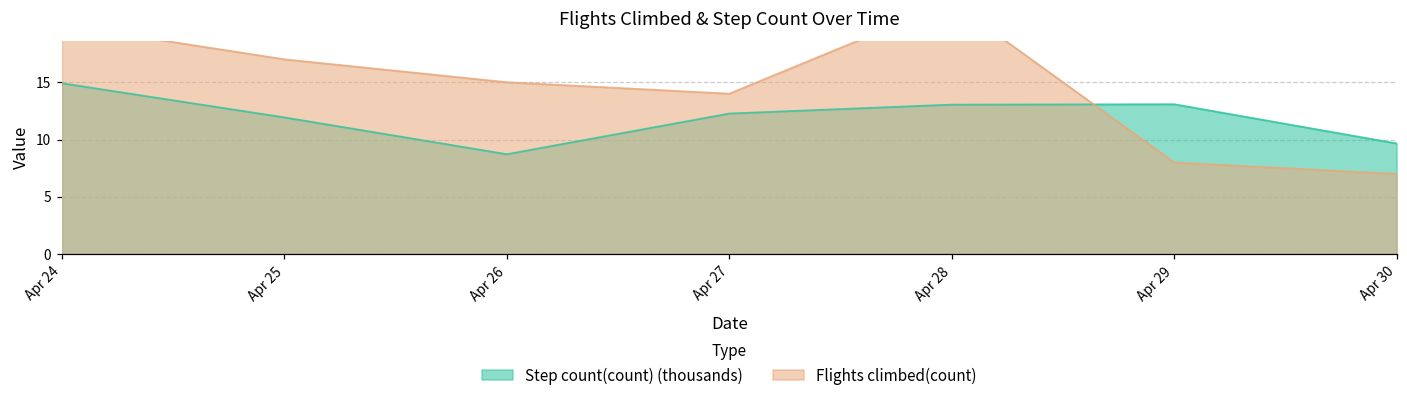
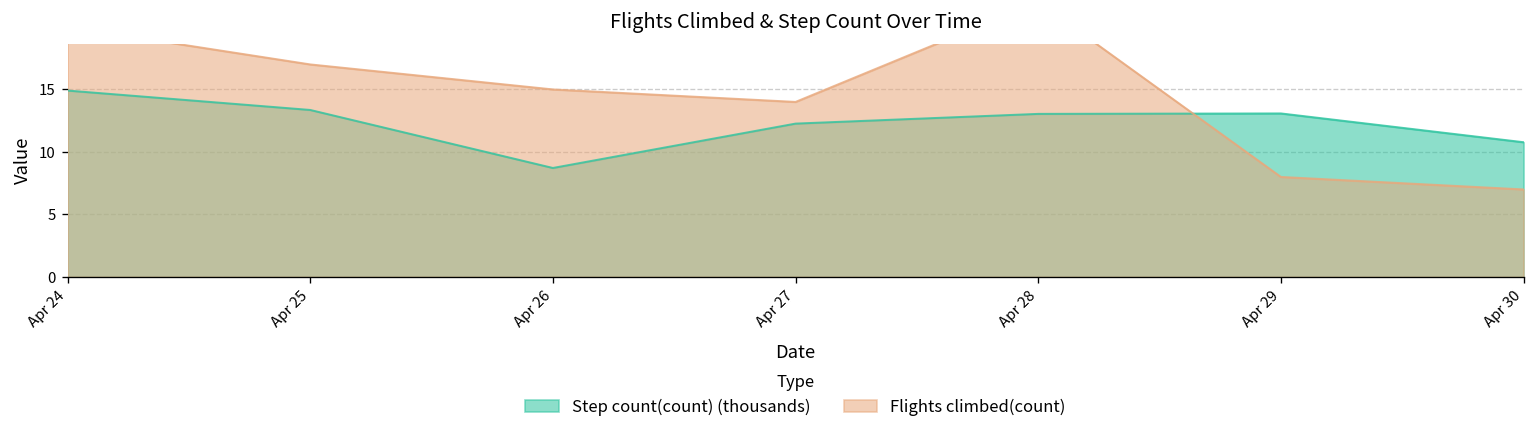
  {
    "Step count(count) (thousands)": {
      "Apr 24": 14.9,
-     "Apr 25": 11.9,
+     "Apr 25": 13.4,
      "Apr 26": 8.7,
      "Apr 27": 12.3,
      "Apr 28": 13.0,
      "Apr 29": 13.1,
-     "Apr 30": 9.7
+     "Apr 30": 10.8
    },
    "Flights climbed(count)": {
      "Apr 25": 17.0,
      "Apr 26": 15.0,
      "Apr 27": 14.0,
      "Apr 29": 8.0,
      "Apr 30": 7.0
    }
  }
